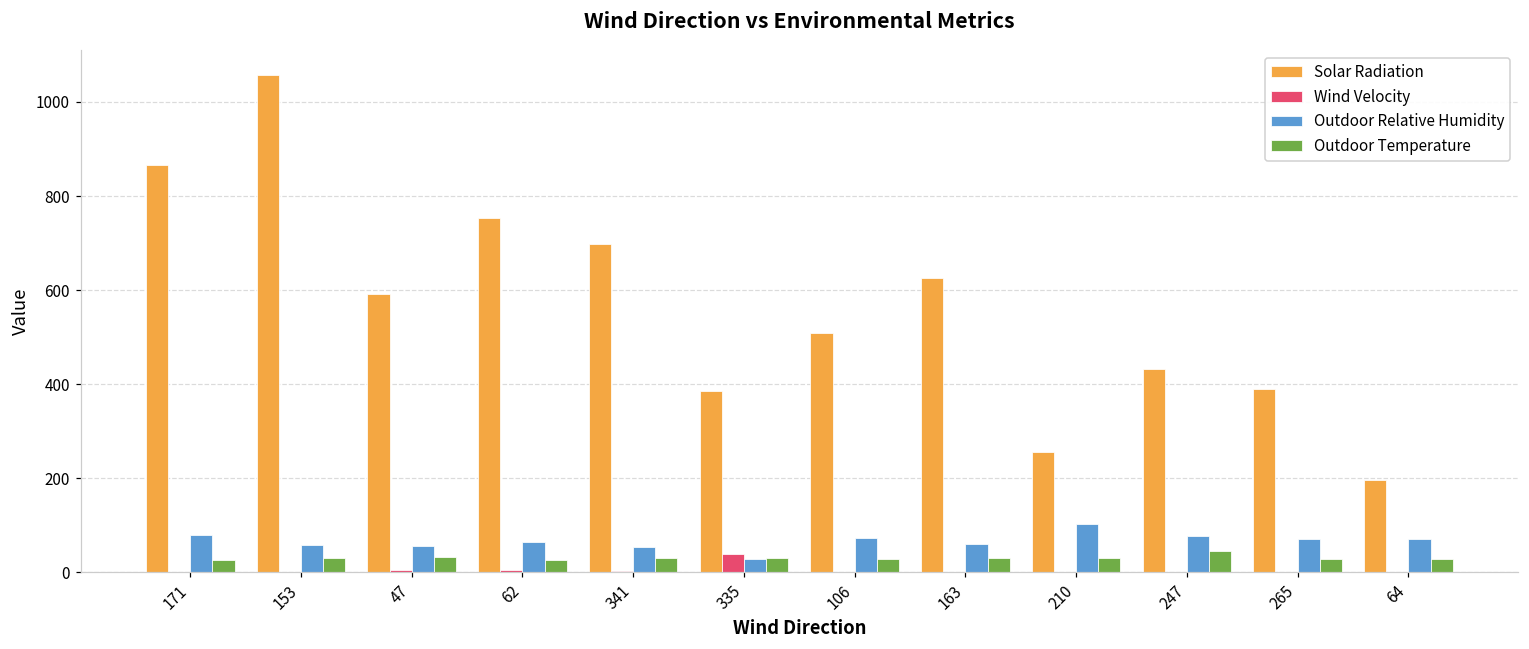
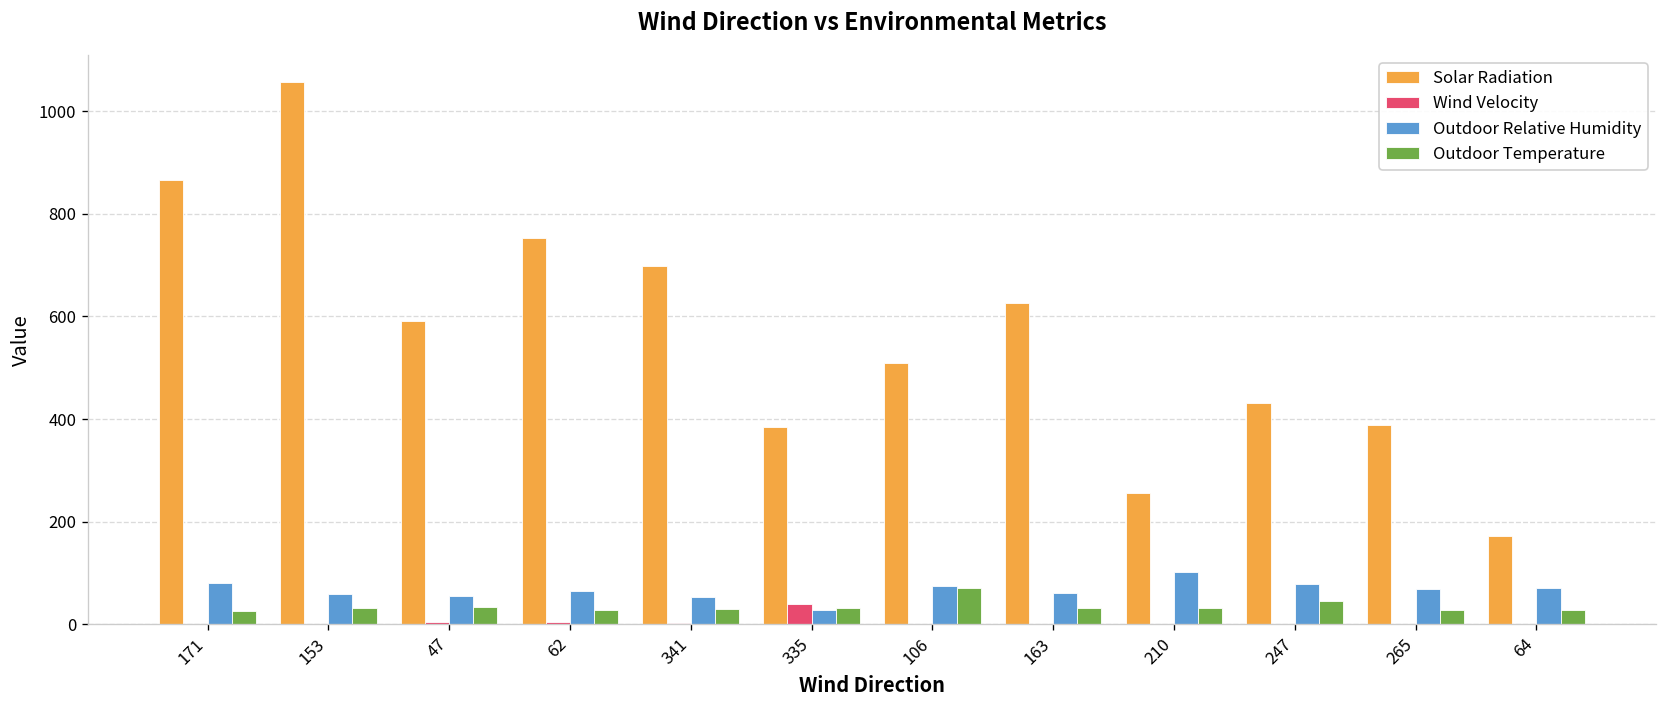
  {
    "Solar Radiation": {
      "171": 870,
      "153": 1060,
      "47": 590,
      "62": 750,
      "341": 700,
      "335": 390,
      "106": 510,
      "163": 630,
      "210": 260,
      "247": 430,
      "265": 390,
-     "64": 200
+     "64": 170
    },
    "Wind Velocity": {
      "335": 40
    },
    "Outdoor Relative Humidity": {
      "171": 80,
      "153": 60,
      "47": 60,
      "62": 70,
      "341": 50,
      "335": 30,
      "106": 70,
      "163": 60,
      "210": 100,
      "247": 80,
      "265": 70,
      "64": 70
    },
    "Outdoor Temperature": {
      "171": 30,
      "153": 30,
      "47": 30,
      "62": 30,
      "341": 30,
      "335": 30,
-     "106": 30,
+     "106": 70,
      "163": 30,
      "210": 30,
      "247": 50,
      "265": 30,
      "64": 30
    }
  }
